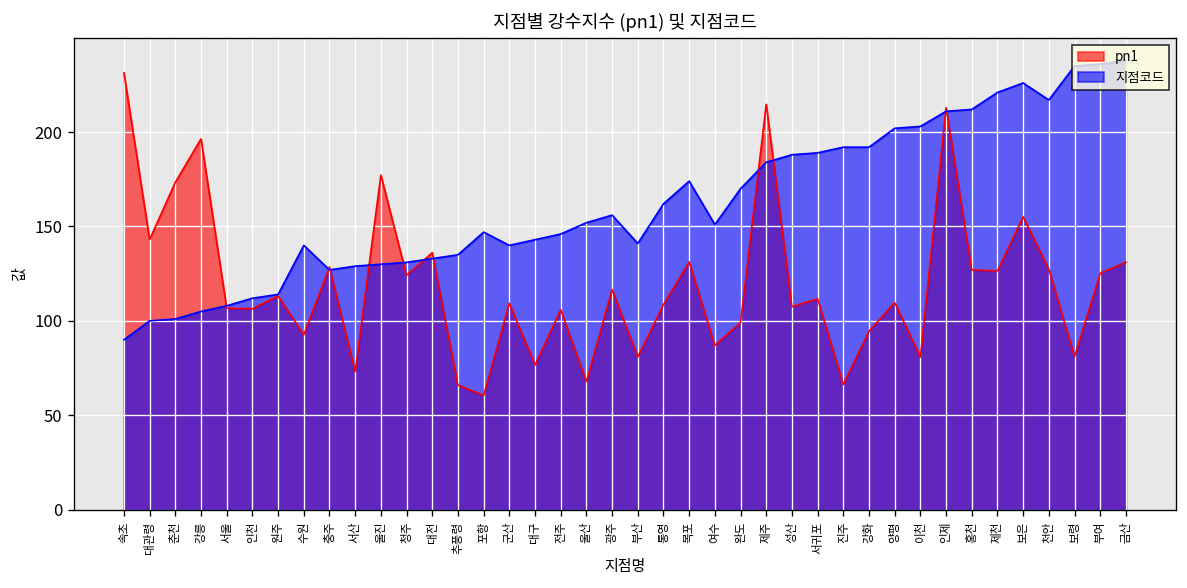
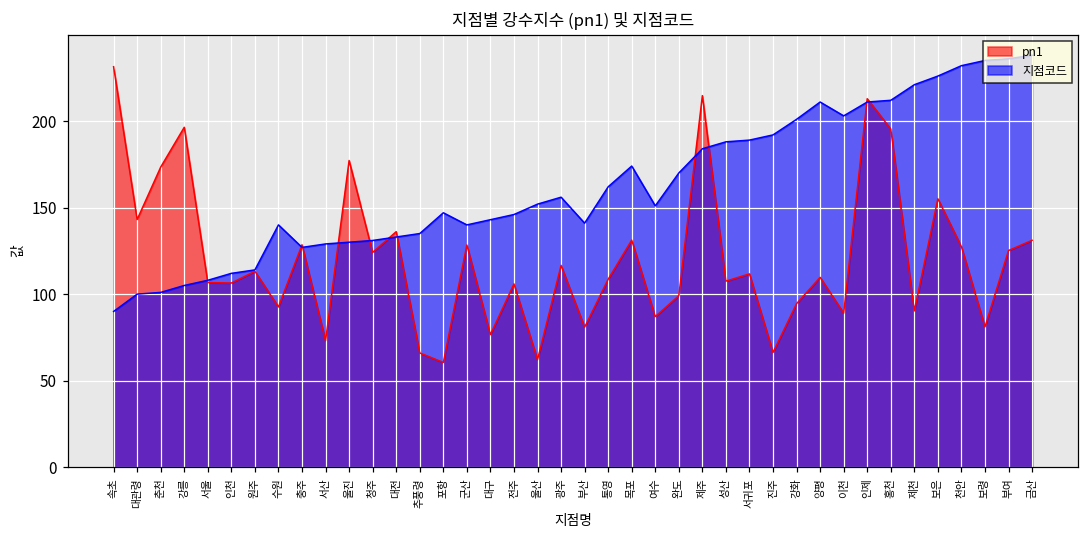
  {
    "pn1": {
      "속초": 231,
      "대관령": 143,
      "춘천": 173,
      "강릉": 196,
      "인천": 106,
      "수원": 93,
      "서산": 73,
      "울진": 177,
      "청주": 124,
      "대전": 136,
      "추풍령": 66,
      "포항": 61,
-     "군산": 109,
+     "군산": 128,
      "대구": 77,
      "전주": 106,
-     "울산": 68,
+     "울산": 62,
      "광주": 117,
      "부산": 81,
      "통영": 109,
      "목포": 131,
      "여수": 87,
      "완도": 99,
      "제주": 215,
      "성산": 108,
      "서귀포": 112,
      "진주": 66,
      "강화": 95,
      "양평": 110,
-     "이천": 81,
+     "이천": 89,
      "인제": 213,
-     "홍천": 127,
-     "제천": 127,
+     "홍천": 195,
+     "제천": 90,
      "보은": 155,
      "천안": 127,
      "보령": 81,
      "부여": 125,
      "금산": 131
    },
    "지점코드": {
      "속초": 90,
      "대관령": 100,
      "춘천": 101,
      "강릉": 105,
      "인천": 112,
      "수원": 140,
      "서산": 129,
      "울진": 130,
      "청주": 131,
      "대전": 133,
      "추풍령": 135,
      "포항": 147,
      "군산": 140,
      "대구": 143,
      "전주": 146,
      "울산": 152,
      "광주": 156,
      "부산": 141,
      "통영": 162,
      "목포": 174,
      "여수": 151,
      "완도": 170,
      "제주": 184,
      "성산": 188,
      "서귀포": 189,
      "진주": 192,
-     "강화": 192,
-     "양평": 202,
+     "강화": 201,
+     "양평": 211,
      "이천": 203,
      "인제": 211,
      "홍천": 212,
      "제천": 221,
      "보은": 226,
-     "천안": 217
+     "천안": 232
    }
  }
